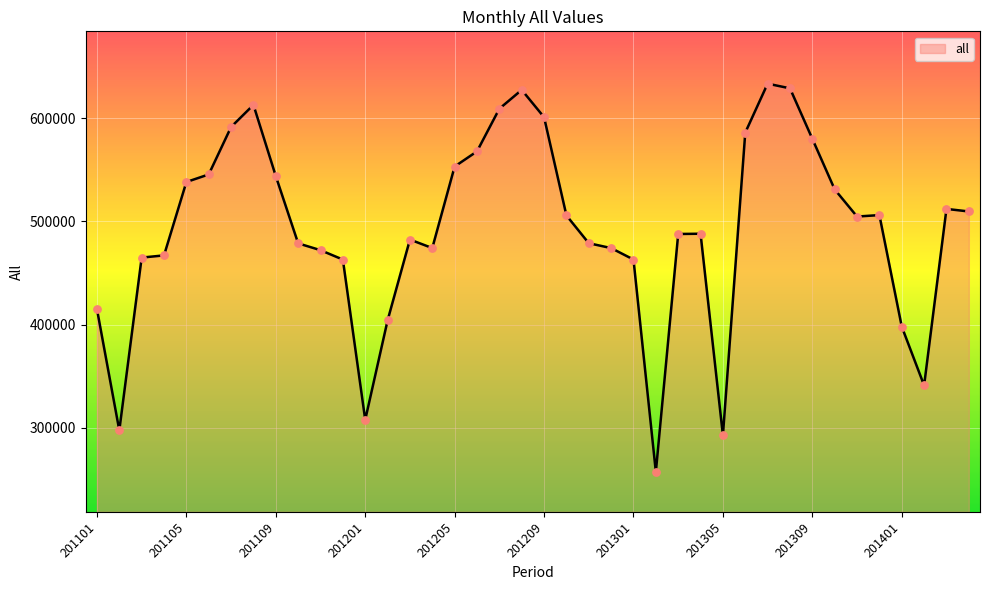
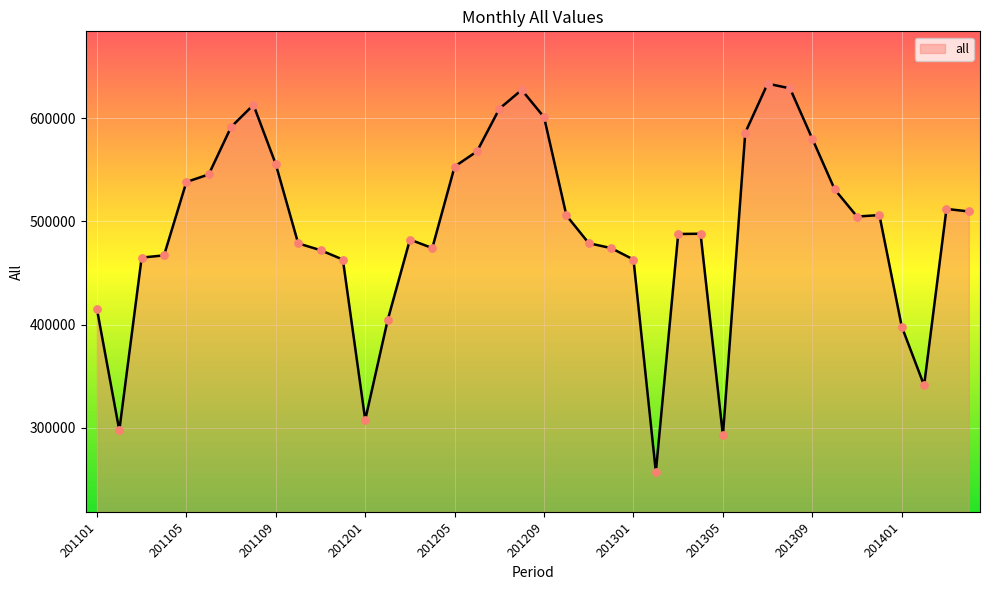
  {
    "201101": 415000,
    "201105": 538000,
-   "201109": 544000,
+   "201109": 555000,
    "201201": 308000,
    "201205": 553000,
    "201209": 601000,
    "201301": 463000,
    "201305": 293000,
    "201309": 580000,
    "201401": 398000
  }
